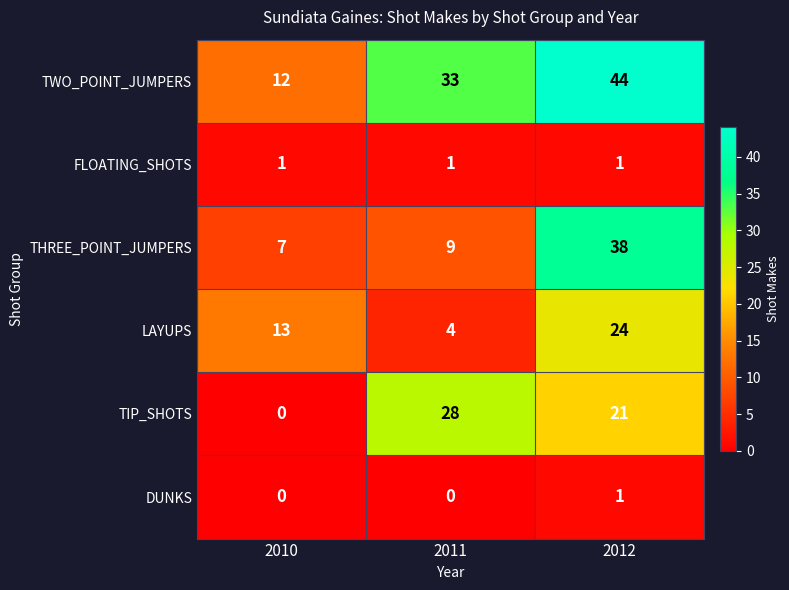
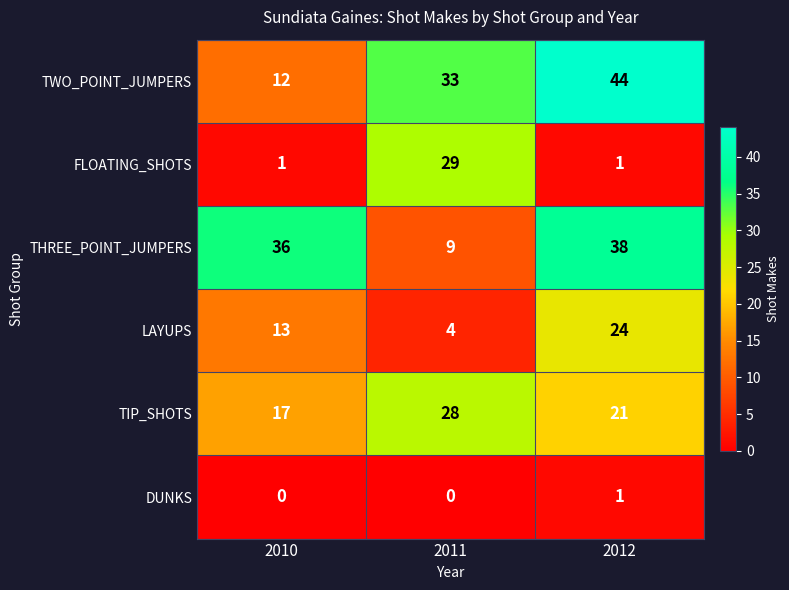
  {
    "TWO_POINT_JUMPERS": {
      "2010": 12,
      "2011": 33,
      "2012": 44
    },
    "FLOATING_SHOTS": {
      "2010": 1,
-     "2011": 1,
+     "2011": 29,
      "2012": 1
    },
    "THREE_POINT_JUMPERS": {
-     "2010": 7,
+     "2010": 36,
      "2011": 9,
      "2012": 38
    },
    "LAYUPS": {
      "2010": 13,
      "2011": 4,
      "2012": 24
    },
    "TIP_SHOTS": {
-     "2010": 0,
+     "2010": 17,
      "2011": 28,
      "2012": 21
    },
    "DUNKS": {
      "2010": 0,
      "2011": 0,
      "2012": 1
    }
  }
